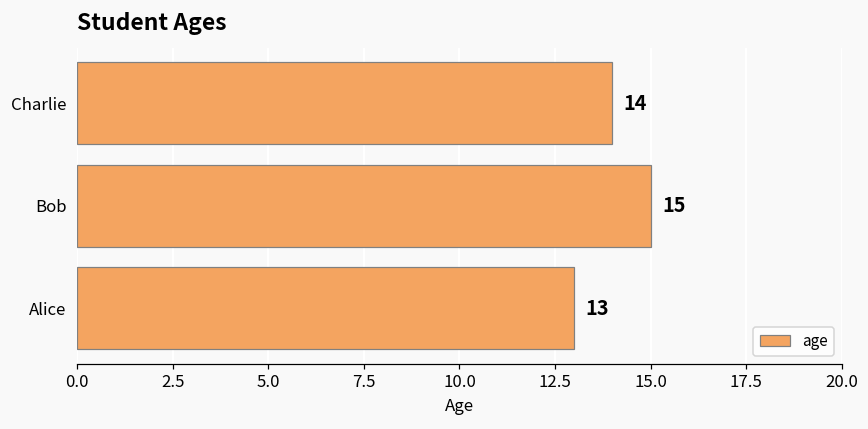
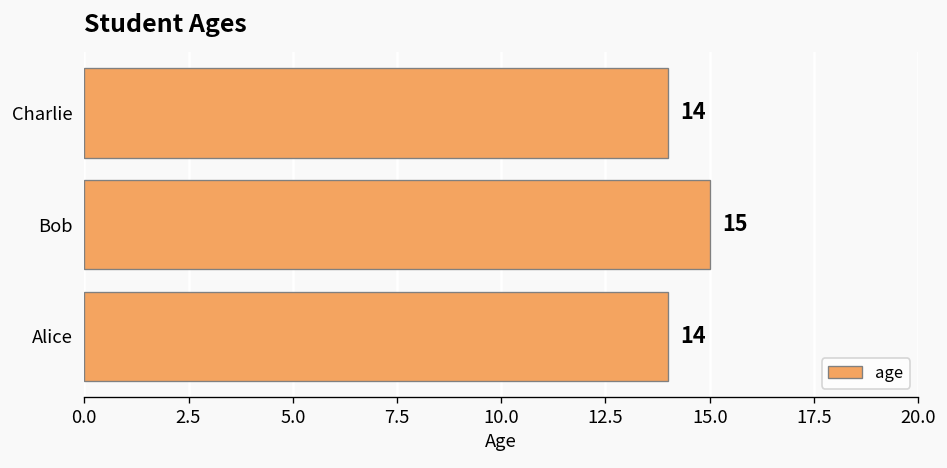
  {
    "Charlie": 14,
    "Bob": 15,
-   "Alice": 13
+   "Alice": 14
  }
